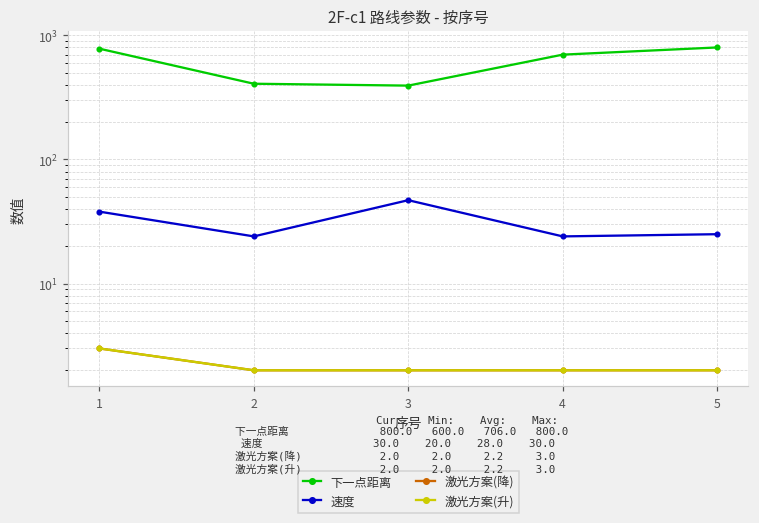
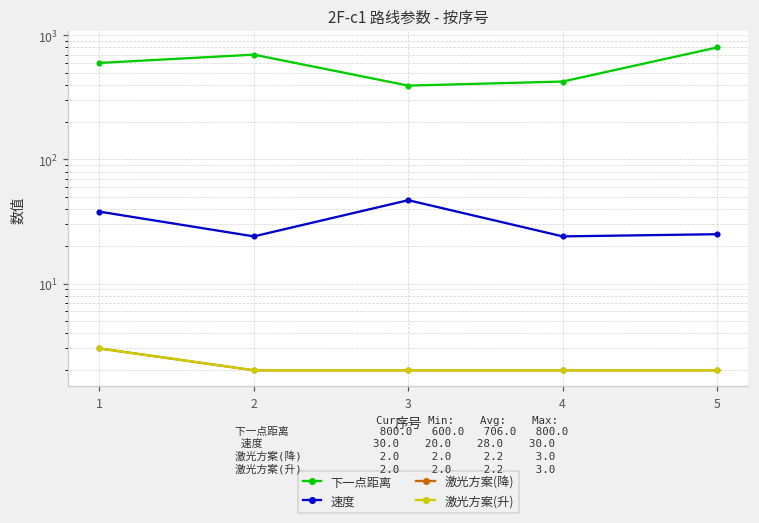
  {
    "下一点距离": {
-     "1": 800,
-     "2": 410,
+     "1": 600,
+     "2": 700,
      "3": 390,
-     "4": 700,
+     "4": 430,
      "5": 800
    },
    "速度": {
      "1": 38,
      "2": 24,
      "3": 47,
      "4": 24,
      "5": 25
    },
    "激光方案(升)": {
      "1": 3,
      "2": 2,
      "3": 2,
      "4": 2,
      "5": 2
    }
  }
